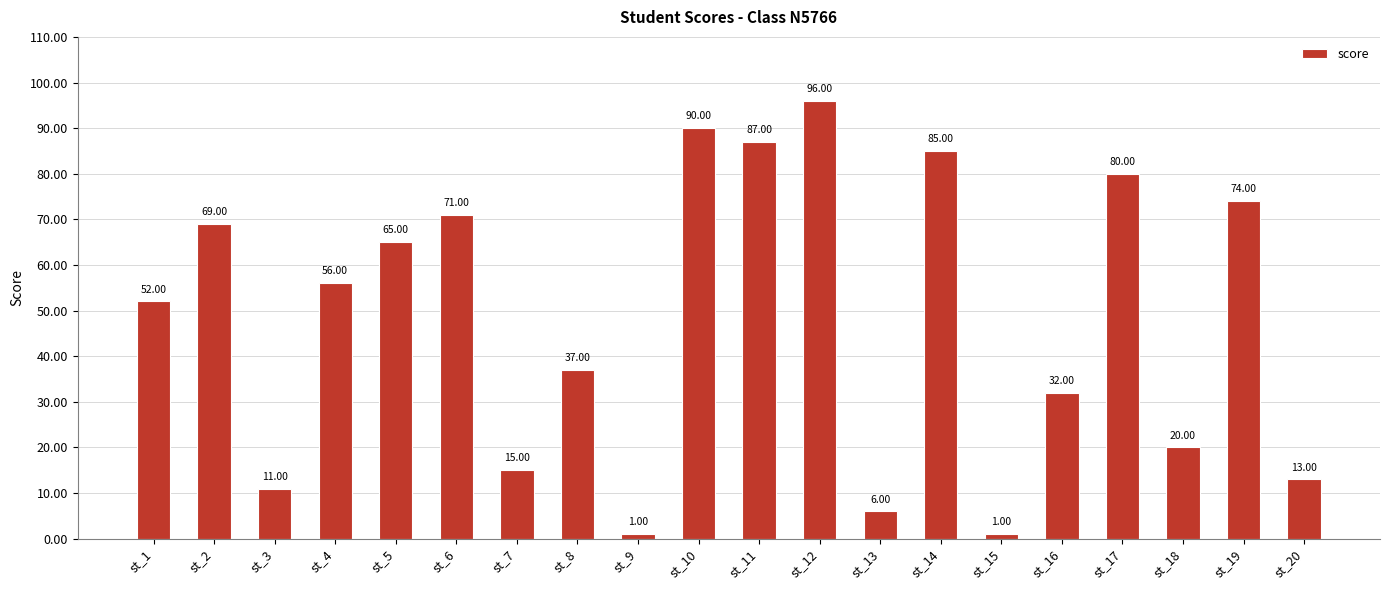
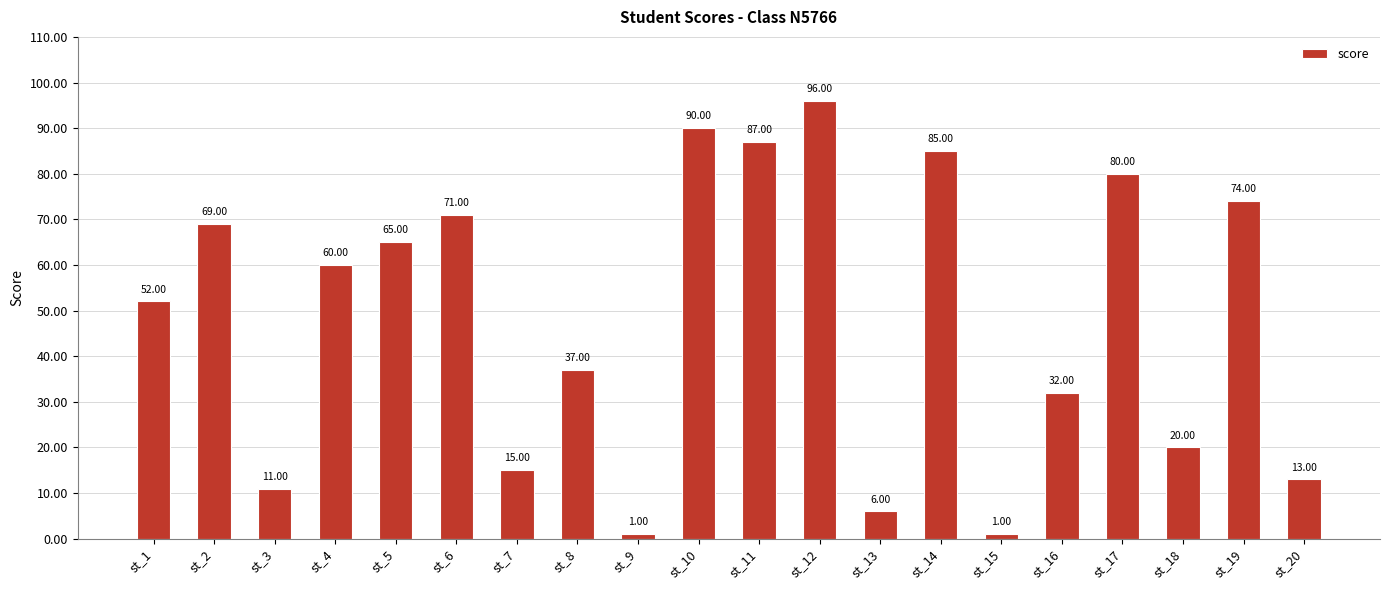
  {
    "st_1": 52.00,
    "st_2": 69.00,
    "st_3": 11.00,
-   "st_4": 56.00,
+   "st_4": 60.00,
    "st_5": 65.00,
    "st_6": 71.00,
    "st_7": 15.00,
    "st_8": 37.00,
    "st_9": 1.00,
    "st_10": 90.00,
    "st_11": 87.00,
    "st_12": 96.00,
    "st_13": 6.00,
    "st_14": 85.00,
    "st_15": 1.00,
    "st_16": 32.00,
    "st_17": 80.00,
    "st_18": 20.00,
    "st_19": 74.00,
    "st_20": 13.00
  }
